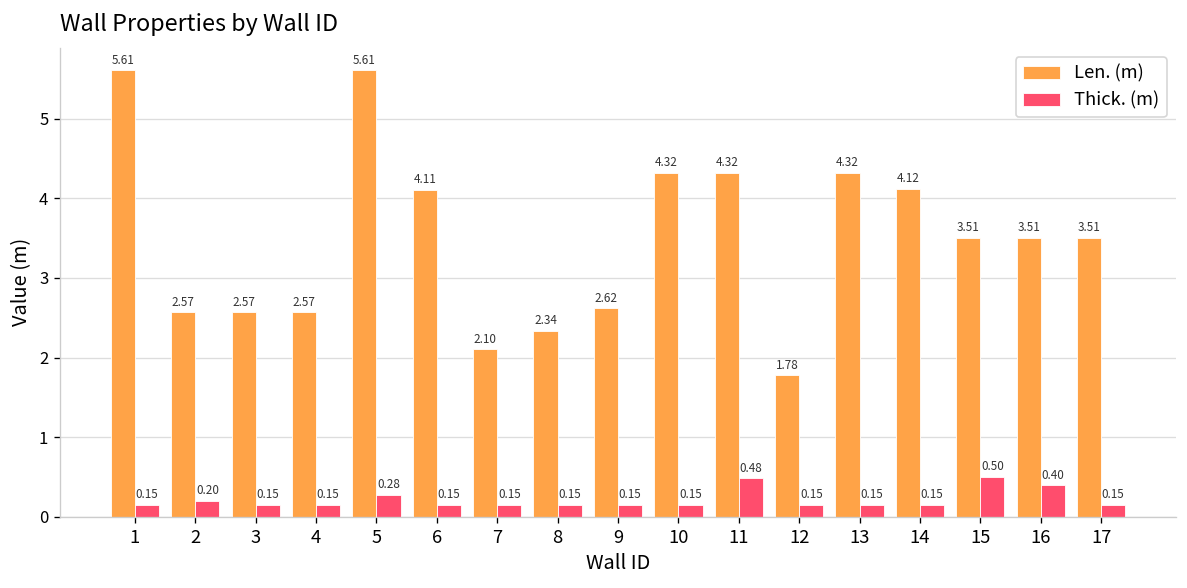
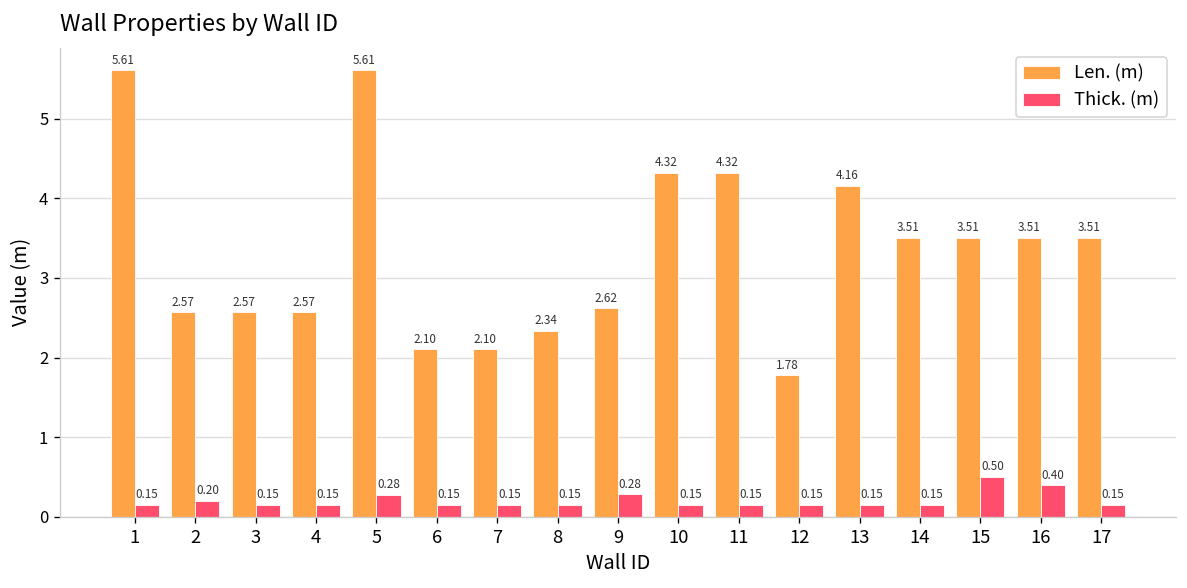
  {
    "Len. (m)": {
      "1": 5.61,
      "2": 2.57,
      "3": 2.57,
      "4": 2.57,
      "5": 5.61,
-     "6": 4.11,
+     "6": 2.10,
      "7": 2.10,
      "8": 2.34,
      "9": 2.62,
      "10": 4.32,
      "11": 4.32,
      "12": 1.78,
-     "13": 4.32,
-     "14": 4.12,
+     "13": 4.16,
+     "14": 3.51,
      "15": 3.51,
      "16": 3.51,
      "17": 3.51
    },
    "Thick. (m)": {
      "1": 0.15,
      "2": 0.20,
      "3": 0.15,
      "4": 0.15,
      "5": 0.28,
      "6": 0.15,
      "7": 0.15,
      "8": 0.15,
-     "9": 0.15,
+     "9": 0.28,
      "10": 0.15,
-     "11": 0.48,
+     "11": 0.15,
      "12": 0.15,
      "13": 0.15,
      "14": 0.15,
      "15": 0.50,
      "16": 0.40,
      "17": 0.15
    }
  }
